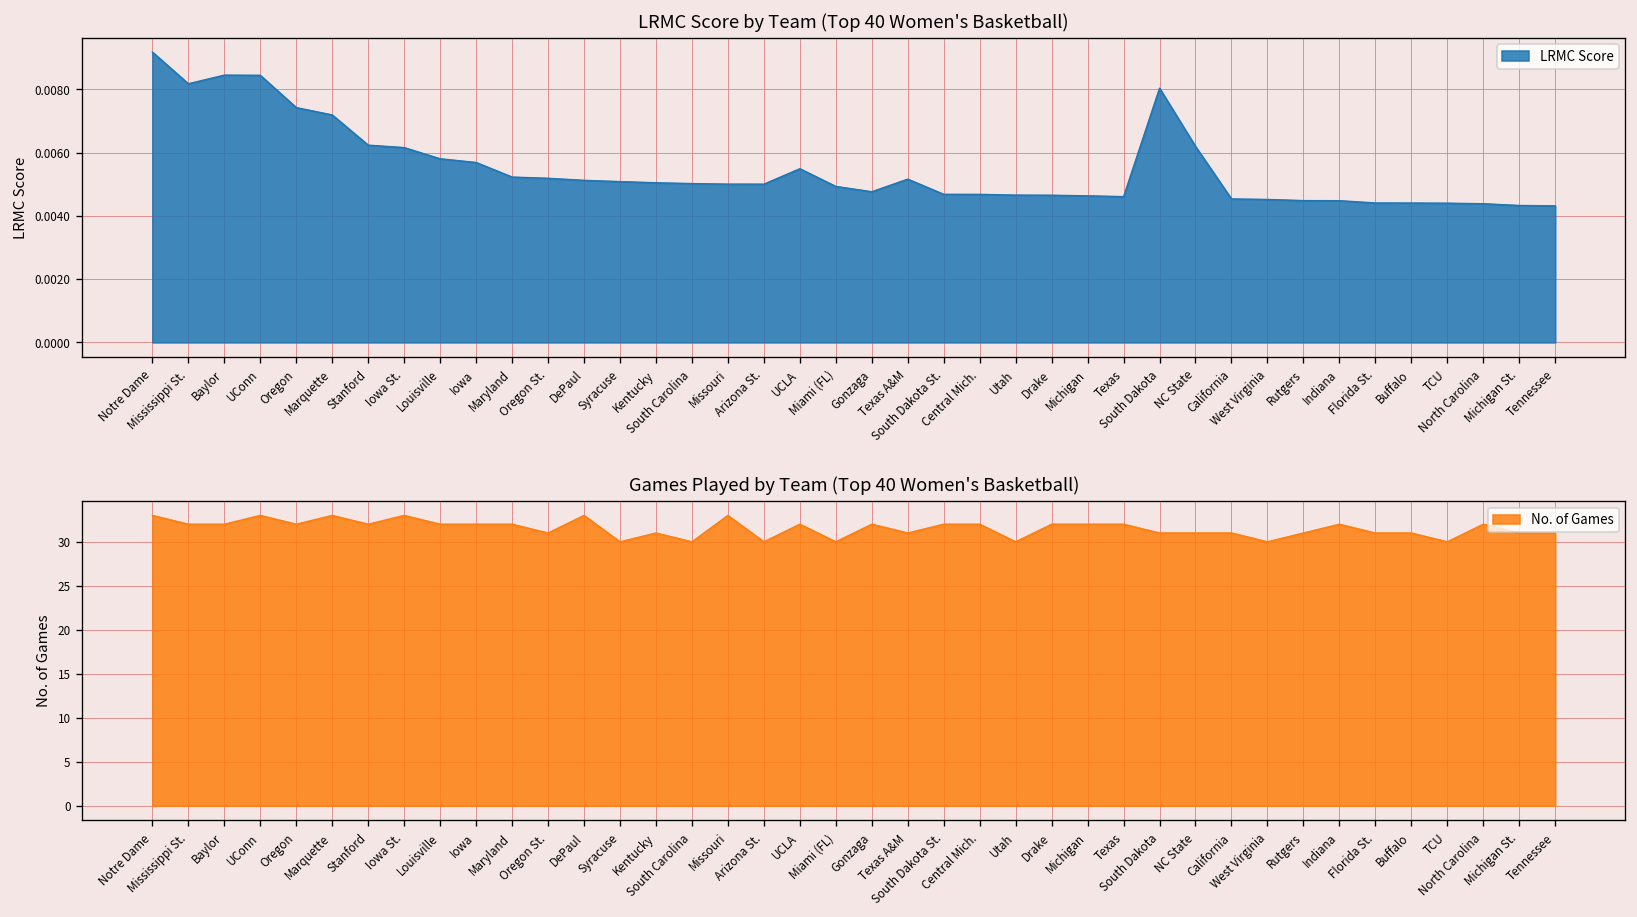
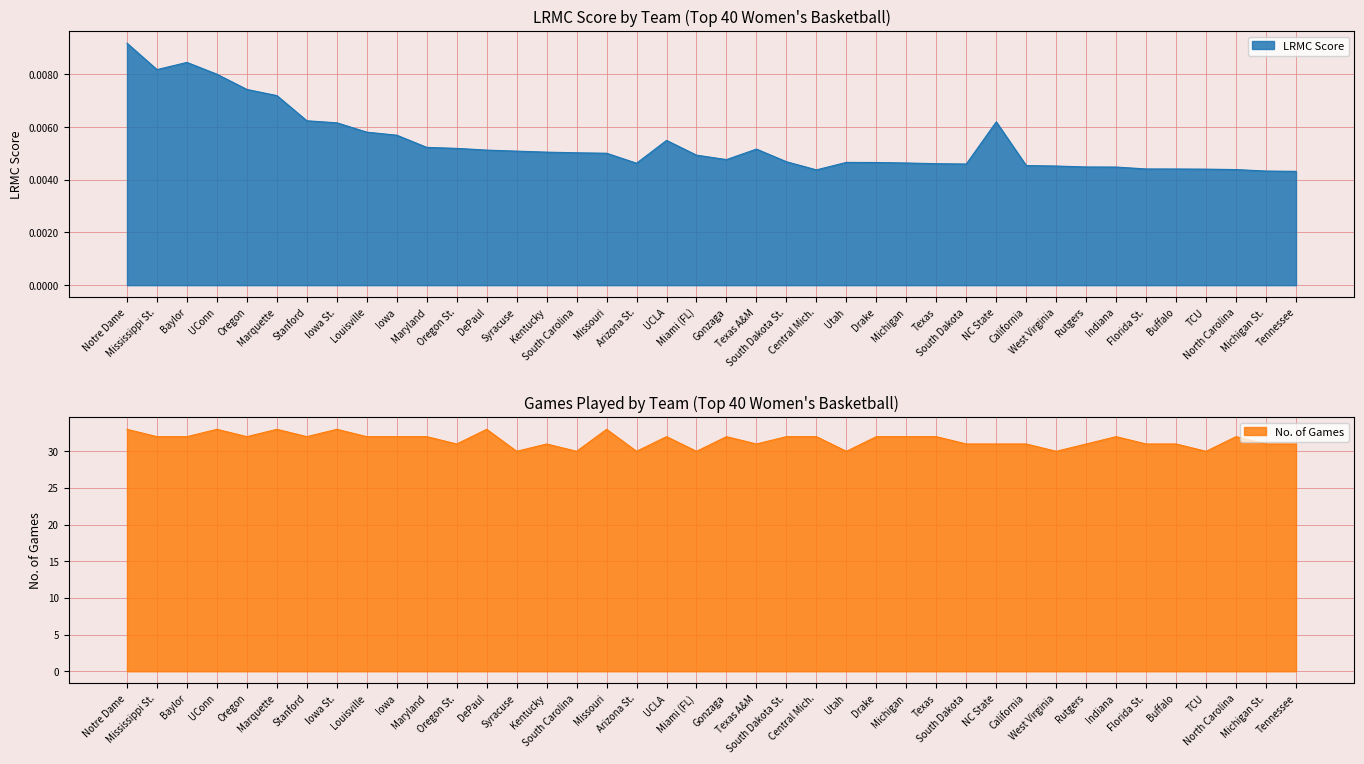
  {
    "LRMC Score by Team (Top 40 Women's Basketball)": {
      "Notre Dame": 0.0092,
      "Mississippi St.": 0.0082,
      "Baylor": 0.0085,
-     "UConn": 0.0084,
+     "UConn": 0.0080,
      "Oregon": 0.0074,
      "Marquette": 0.0072,
      "Stanford": 0.0062,
      "Iowa St.": 0.0062,
      "Louisville": 0.0058,
      "Iowa": 0.0057,
      "Maryland": 0.0052,
      "Oregon St.": 0.0052,
      "DePaul": 0.0051,
      "Syracuse": 0.0051,
      "Kentucky": 0.0050,
      "South Carolina": 0.0050,
      "Missouri": 0.0050,
-     "Arizona St.": 0.0050,
+     "Arizona St.": 0.0046,
      "UCLA": 0.0055,
      "Miami (FL)": 0.0049,
      "Gonzaga": 0.0048,
      "Texas A&M": 0.0052,
      "South Dakota St.": 0.0047,
-     "Central Mich.": 0.0047,
+     "Central Mich.": 0.0044,
      "Utah": 0.0047,
      "Drake": 0.0047,
      "Michigan": 0.0046,
      "Texas": 0.0046,
-     "South Dakota": 0.0080,
+     "South Dakota": 0.0046,
      "NC State": 0.0062,
      "California": 0.0045,
      "West Virginia": 0.0045,
      "Rutgers": 0.0045,
      "Indiana": 0.0045,
      "Florida St.": 0.0044,
      "Buffalo": 0.0044,
      "TCU": 0.0044,
      "North Carolina": 0.0044,
      "Michigan St.": 0.0043,
      "Tennessee": 0.0043
    },
    "Games Played by Team (Top 40 Women's Basketball)": {
      "Notre Dame": 33,
      "Mississippi St.": 32,
      "Baylor": 32,
      "UConn": 33,
      "Oregon": 32,
      "Marquette": 33,
      "Stanford": 32,
      "Iowa St.": 33,
      "Louisville": 32,
      "Iowa": 32,
      "Maryland": 32,
      "Oregon St.": 31,
      "DePaul": 33,
      "Syracuse": 30,
      "Kentucky": 31,
      "South Carolina": 30,
      "Missouri": 33,
      "Arizona St.": 30,
      "UCLA": 32,
      "Miami (FL)": 30,
      "Gonzaga": 32,
      "Texas A&M": 31,
      "South Dakota St.": 32,
      "Central Mich.": 32,
      "Utah": 30,
      "Drake": 32,
      "Michigan": 32,
      "Texas": 32,
      "South Dakota": 31,
      "NC State": 31,
      "California": 31,
      "West Virginia": 30,
      "Rutgers": 31,
      "Indiana": 32,
      "Florida St.": 31,
      "Buffalo": 31,
      "TCU": 30,
      "North Carolina": 32,
      "Michigan St.": 31,
      "Tennessee": 31
    }
  }
